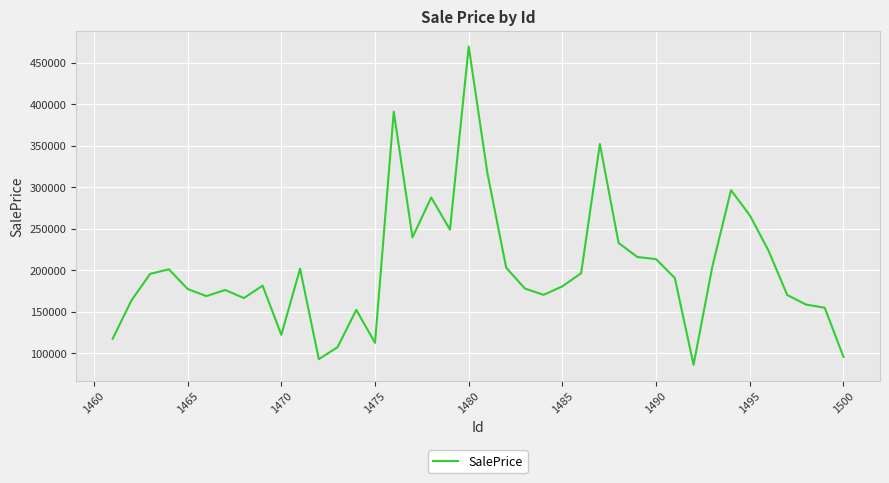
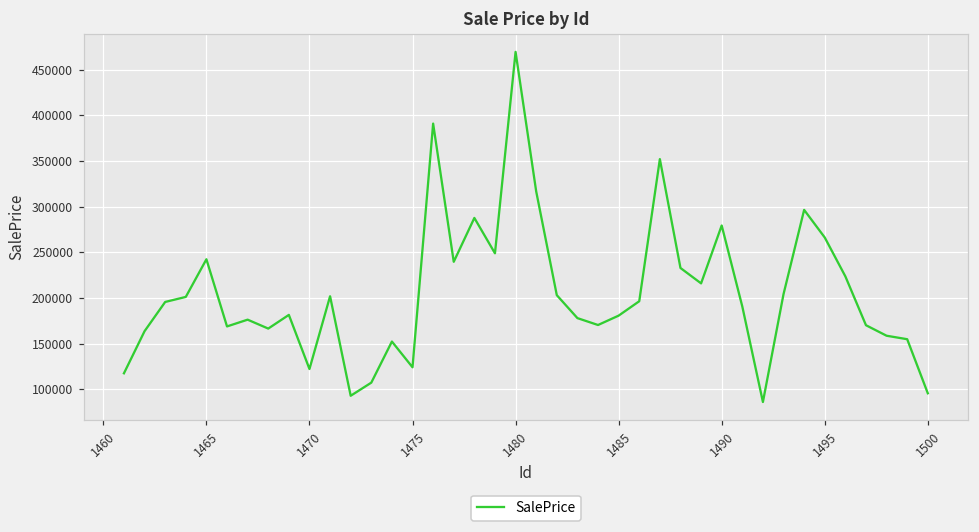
  {
-   "1465": 180000,
+   "1465": 240000,
    "1470": 120000,
-   "1475": 110000,
+   "1475": 120000,
    "1480": 470000,
    "1485": 180000,
-   "1490": 210000,
+   "1490": 280000,
    "1495": 270000,
    "1500": 100000
  }
